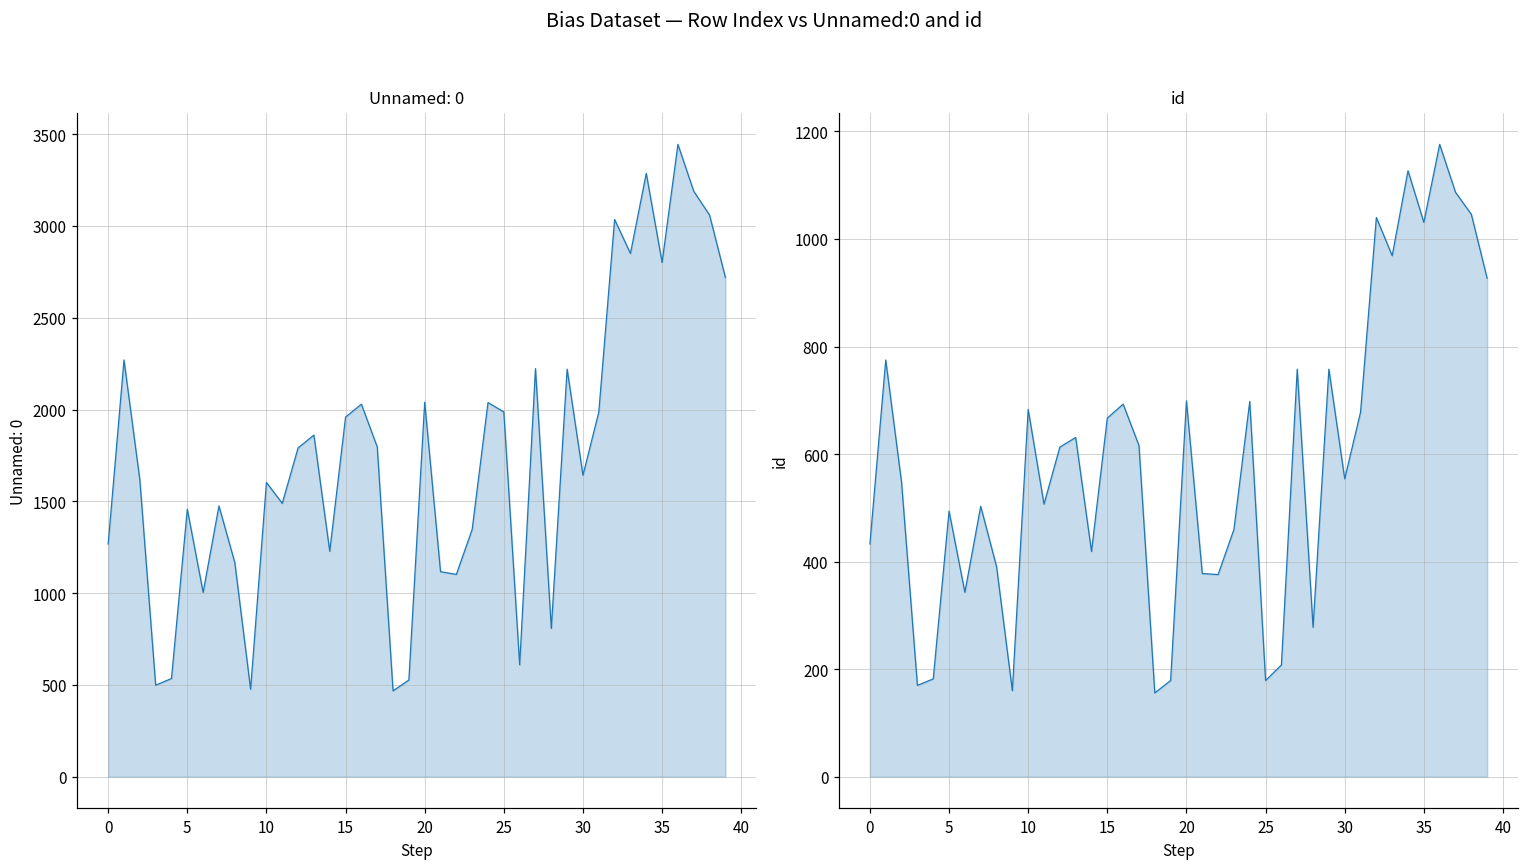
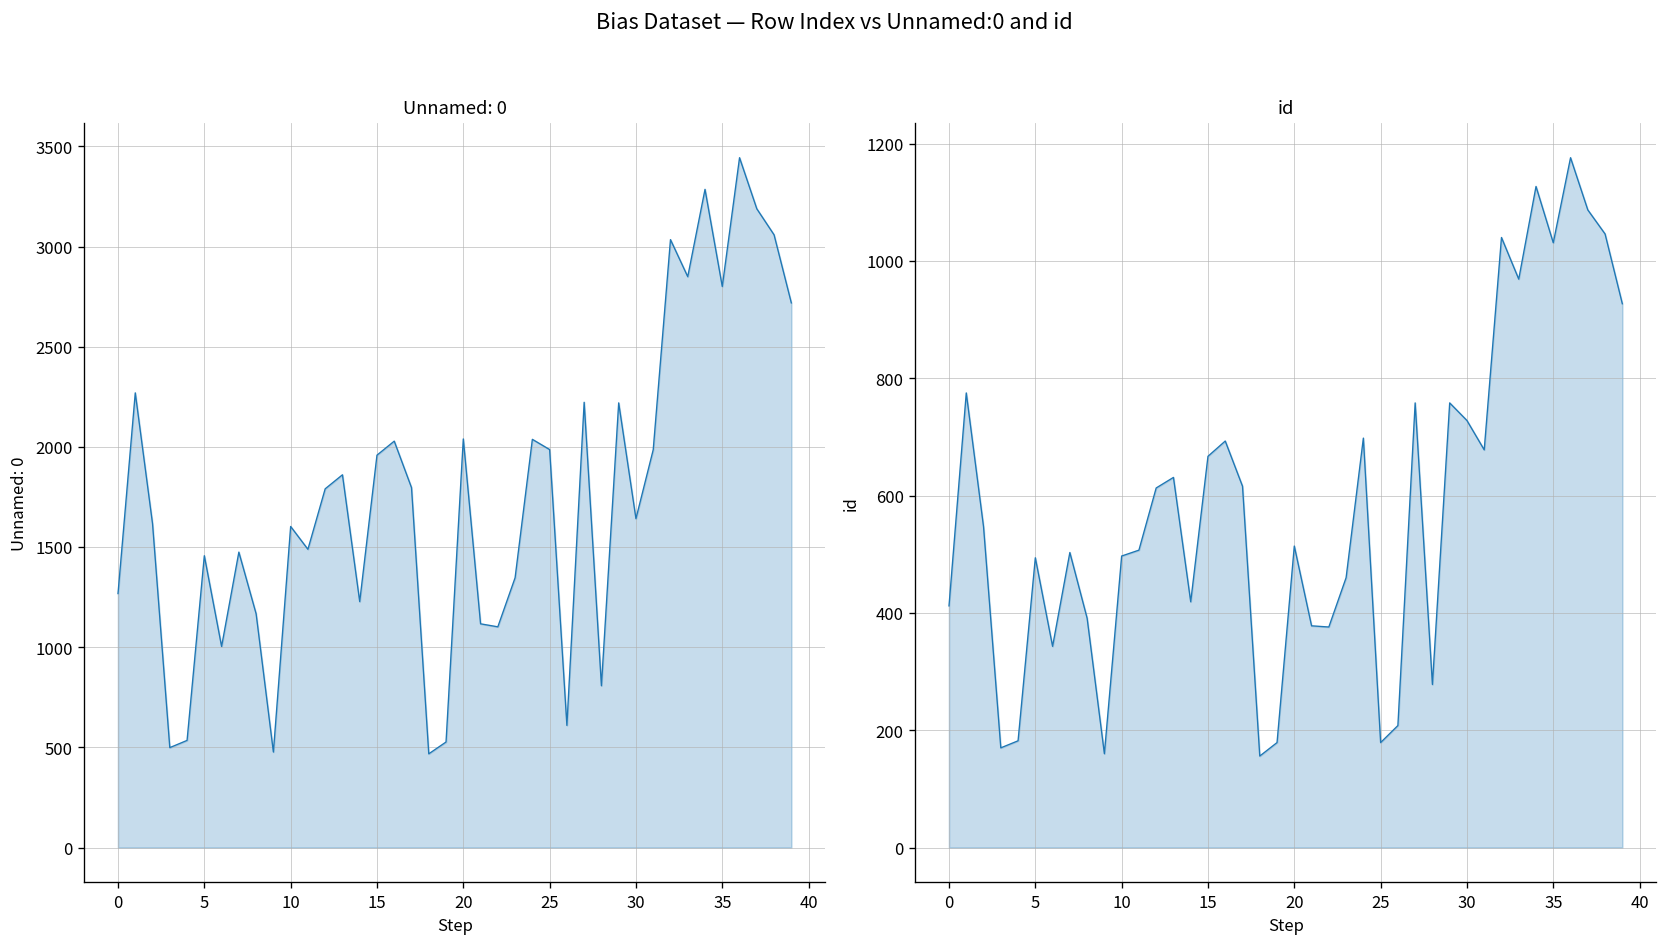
  {
    "Unnamed: 0": {
      "0": 1270,
      "5": 1460,
      "10": 1600,
      "15": 1960,
      "20": 2040,
      "25": 1990,
      "30": 1640,
      "35": 2800
    },
    "id": {
-     "0": 430,
+     "0": 410,
      "5": 490,
-     "10": 680,
+     "10": 500,
      "15": 670,
-     "20": 700,
+     "20": 510,
      "25": 180,
-     "30": 550,
+     "30": 730,
      "35": 1030
    }
  }
